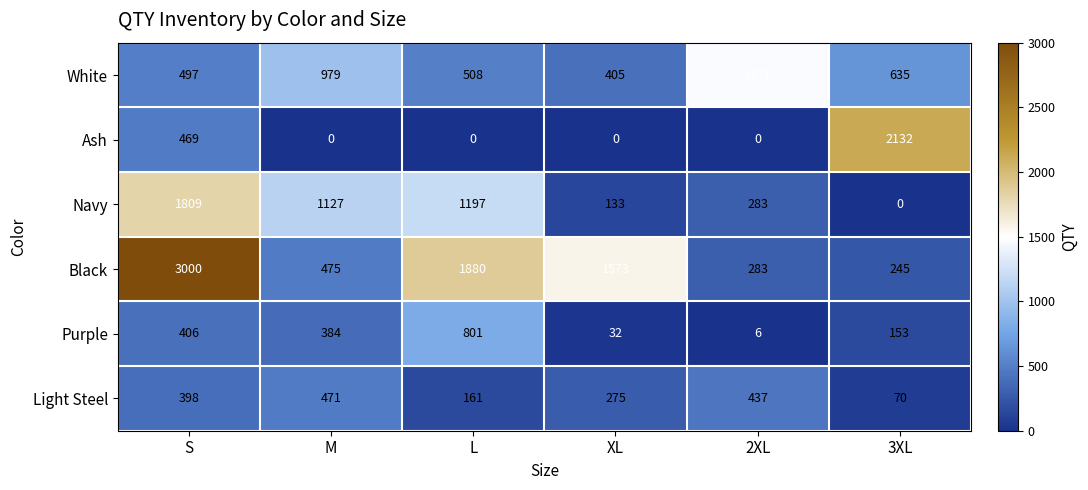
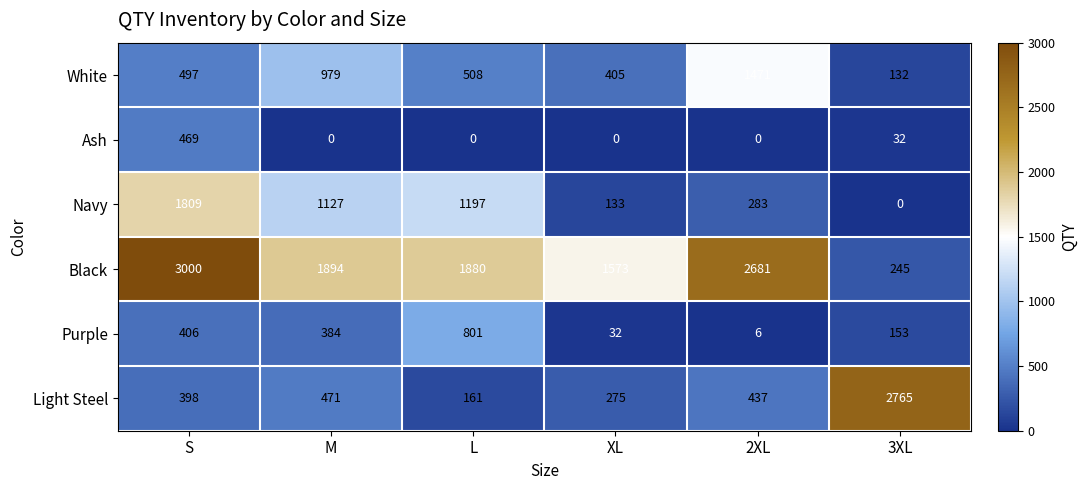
  {
    "White": {
      "S": 497,
      "M": 979,
      "L": 508,
      "XL": 405,
-     "3XL": 635
+     "3XL": 132
    },
    "Ash": {
      "S": 469,
      "M": 0,
      "L": 0,
      "XL": 0,
      "2XL": 0,
-     "3XL": 2132
+     "3XL": 32
    },
    "Navy": {
      "S": 1809,
      "M": 1127,
      "L": 1197,
      "XL": 133,
      "2XL": 283,
      "3XL": 0
    },
    "Black": {
      "S": 3000,
-     "M": 475,
+     "M": 1894,
      "L": 1880,
-     "2XL": 283,
+     "2XL": 2681,
      "3XL": 245
    },
    "Purple": {
      "S": 406,
      "M": 384,
      "L": 801,
      "XL": 32,
      "2XL": 6,
      "3XL": 153
    },
    "Light Steel": {
      "S": 398,
      "M": 471,
      "L": 161,
      "XL": 275,
      "2XL": 437,
-     "3XL": 70
+     "3XL": 2765
    }
  }
